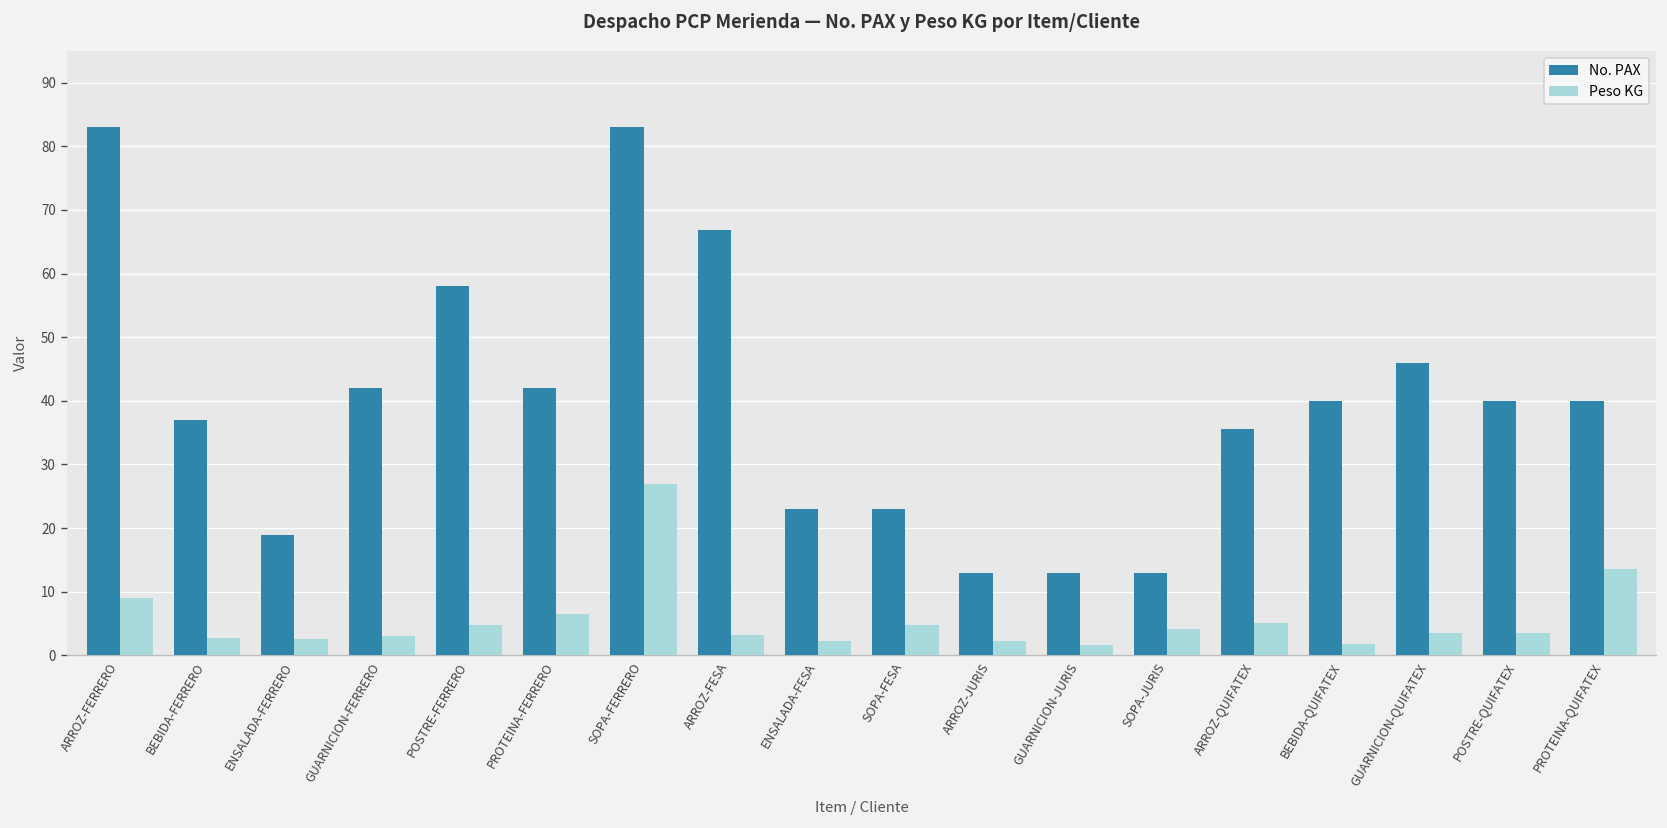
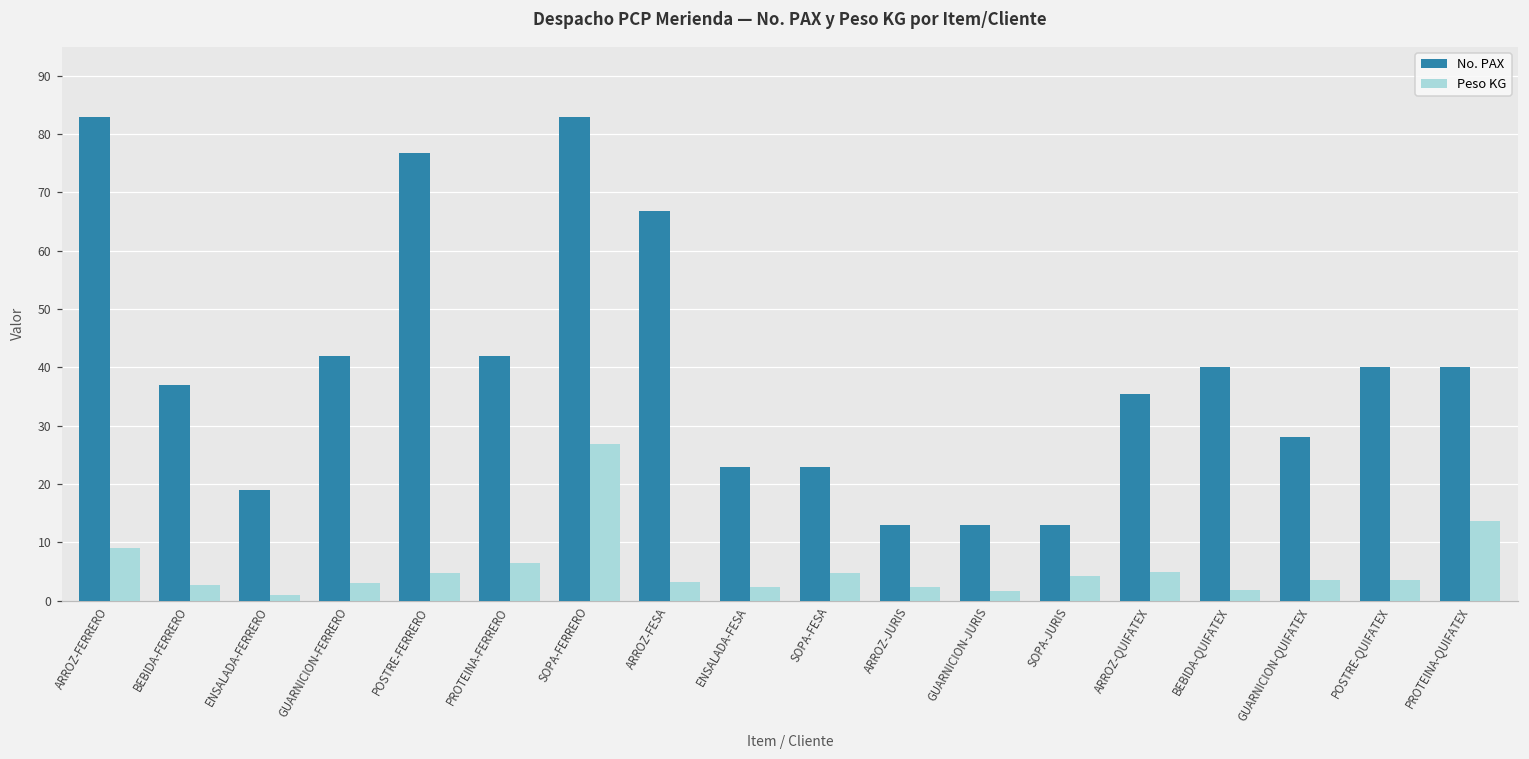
  {
    "No. PAX": {
      "ARROZ-FERRERO": 83,
      "BEBIDA-FERRERO": 37,
      "ENSALADA-FERRERO": 19,
      "GUARNICION-FERRERO": 42,
-     "POSTRE-FERRERO": 58,
+     "POSTRE-FERRERO": 77,
      "PROTEINA-FERRERO": 42,
      "SOPA-FERRERO": 83,
      "ARROZ-FESA": 67,
      "ENSALADA-FESA": 23,
      "SOPA-FESA": 23,
      "ARROZ-JURIS": 13,
      "GUARNICION-JURIS": 13,
      "SOPA-JURIS": 13,
      "ARROZ-QUIFATEX": 36,
      "BEBIDA-QUIFATEX": 40,
-     "GUARNICION-QUIFATEX": 46,
+     "GUARNICION-QUIFATEX": 28,
      "POSTRE-QUIFATEX": 40,
      "PROTEINA-QUIFATEX": 40
    },
    "Peso KG": {
      "ARROZ-FERRERO": 9,
      "BEBIDA-FERRERO": 3,
-     "ENSALADA-FERRERO": 3,
+     "ENSALADA-FERRERO": 1,
      "GUARNICION-FERRERO": 3,
      "POSTRE-FERRERO": 5,
      "PROTEINA-FERRERO": 6,
      "SOPA-FERRERO": 27,
      "ARROZ-FESA": 3,
      "ENSALADA-FESA": 2,
      "SOPA-FESA": 5,
      "ARROZ-JURIS": 2,
      "GUARNICION-JURIS": 2,
      "SOPA-JURIS": 4,
      "ARROZ-QUIFATEX": 5,
      "BEBIDA-QUIFATEX": 2,
      "GUARNICION-QUIFATEX": 4,
      "POSTRE-QUIFATEX": 4,
      "PROTEINA-QUIFATEX": 14
    }
  }
